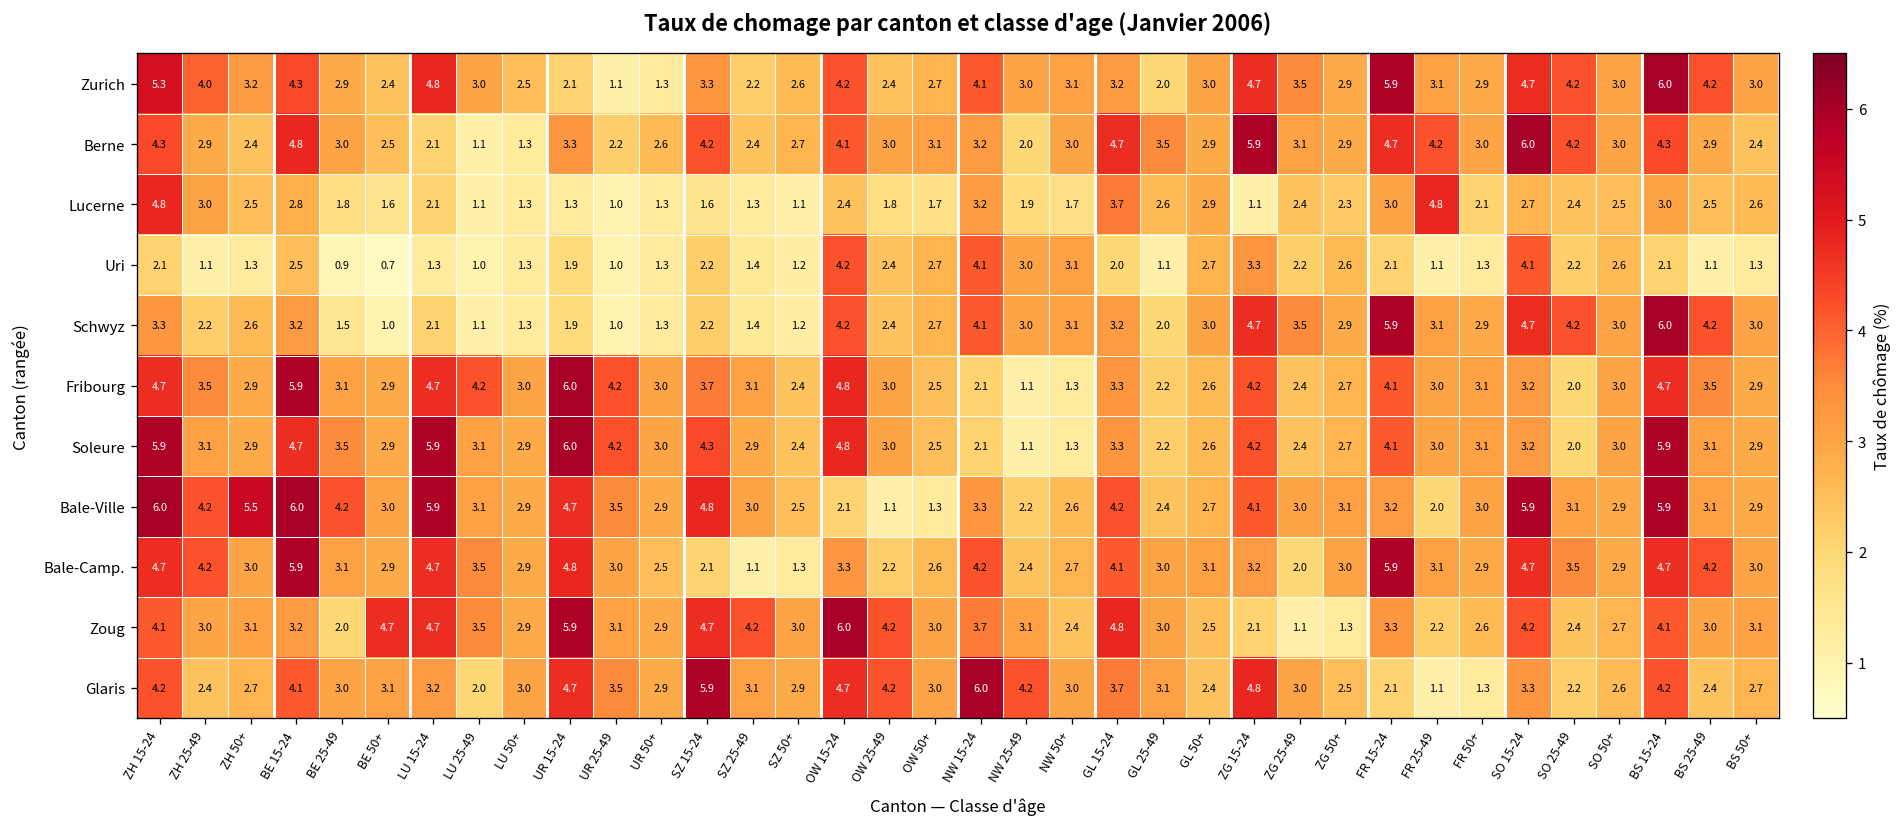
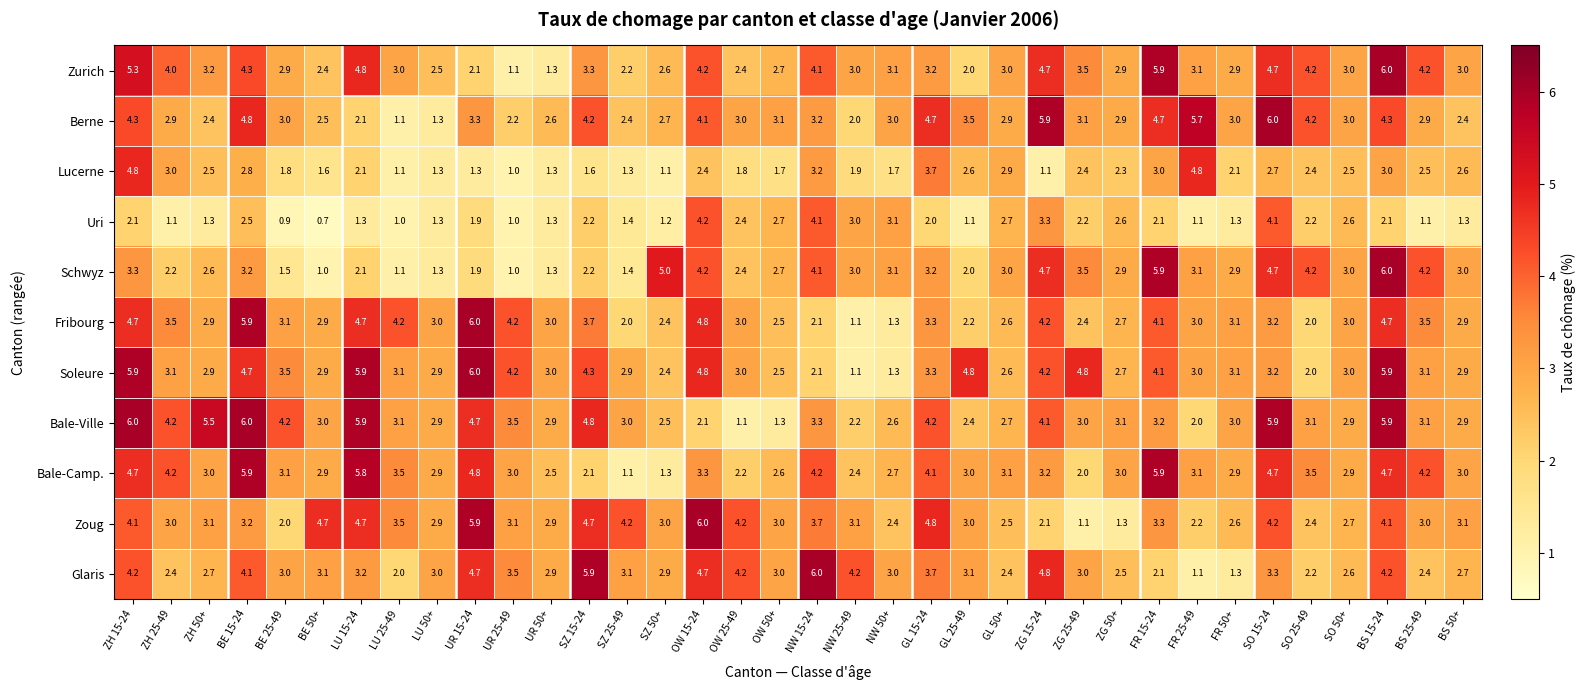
  {
    "Berne": {
      "ZH 15-24": 4.3,
      "ZH 25-49": 2.9,
      "ZH 50+": 2.4,
      "BE 15-24": 4.8,
      "BE 25-49": 3.0,
      "BE 50+": 2.5,
      "LU 15-24": 2.1,
      "LU 25-49": 1.1,
      "LU 50+": 1.3,
      "UR 15-24": 3.3,
      "UR 25-49": 2.2,
      "UR 50+": 2.6,
      "SZ 15-24": 4.2,
      "SZ 25-49": 2.4,
      "SZ 50+": 2.7,
      "OW 15-24": 4.1,
      "OW 25-49": 3.0,
      "OW 50+": 3.1,
      "NW 15-24": 3.2,
      "NW 25-49": 2.0,
      "NW 50+": 3.0,
      "GL 15-24": 4.7,
      "GL 25-49": 3.5,
      "GL 50+": 2.9,
      "ZG 15-24": 5.9,
      "ZG 25-49": 3.1,
      "ZG 50+": 2.9,
      "FR 15-24": 4.7,
-     "FR 25-49": 4.2,
+     "FR 25-49": 5.7,
      "FR 50+": 3.0,
      "SO 15-24": 6.0,
      "SO 25-49": 4.2,
      "SO 50+": 3.0,
      "BS 15-24": 4.3,
      "BS 25-49": 2.9,
      "BS 50+": 2.4
    },
    "Schwyz": {
      "ZH 15-24": 3.3,
      "ZH 25-49": 2.2,
      "ZH 50+": 2.6,
      "BE 15-24": 3.2,
      "BE 25-49": 1.5,
      "BE 50+": 1.0,
      "LU 15-24": 2.1,
      "LU 25-49": 1.1,
      "LU 50+": 1.3,
      "UR 15-24": 1.9,
      "UR 25-49": 1.0,
      "UR 50+": 1.3,
      "SZ 15-24": 2.2,
      "SZ 25-49": 1.4,
-     "SZ 50+": 1.2,
+     "SZ 50+": 5.0,
      "OW 15-24": 4.2,
      "OW 25-49": 2.4,
      "OW 50+": 2.7,
      "NW 15-24": 4.1,
      "NW 25-49": 3.0,
      "NW 50+": 3.1,
      "GL 15-24": 3.2,
      "GL 25-49": 2.0,
      "GL 50+": 3.0,
      "ZG 15-24": 4.7,
      "ZG 25-49": 3.5,
      "ZG 50+": 2.9,
      "FR 15-24": 5.9,
      "FR 25-49": 3.1,
      "FR 50+": 2.9,
      "SO 15-24": 4.7,
      "SO 25-49": 4.2,
      "SO 50+": 3.0,
      "BS 15-24": 6.0,
      "BS 25-49": 4.2,
      "BS 50+": 3.0
    },
    "Fribourg": {
      "ZH 15-24": 4.7,
      "ZH 25-49": 3.5,
      "ZH 50+": 2.9,
      "BE 15-24": 5.9,
      "BE 25-49": 3.1,
      "BE 50+": 2.9,
      "LU 15-24": 4.7,
      "LU 25-49": 4.2,
      "LU 50+": 3.0,
      "UR 15-24": 6.0,
      "UR 25-49": 4.2,
      "UR 50+": 3.0,
      "SZ 15-24": 3.7,
-     "SZ 25-49": 3.1,
+     "SZ 25-49": 2.0,
      "SZ 50+": 2.4,
      "OW 15-24": 4.8,
      "OW 25-49": 3.0,
      "OW 50+": 2.5,
      "NW 15-24": 2.1,
      "NW 25-49": 1.1,
      "NW 50+": 1.3,
      "GL 15-24": 3.3,
      "GL 25-49": 2.2,
      "GL 50+": 2.6,
      "ZG 15-24": 4.2,
      "ZG 25-49": 2.4,
      "ZG 50+": 2.7,
      "FR 15-24": 4.1,
      "FR 25-49": 3.0,
      "FR 50+": 3.1,
      "SO 15-24": 3.2,
      "SO 25-49": 2.0,
      "SO 50+": 3.0,
      "BS 15-24": 4.7,
      "BS 25-49": 3.5,
      "BS 50+": 2.9
    },
    "Soleure": {
      "ZH 15-24": 5.9,
      "ZH 25-49": 3.1,
      "ZH 50+": 2.9,
      "BE 15-24": 4.7,
      "BE 25-49": 3.5,
      "BE 50+": 2.9,
      "LU 15-24": 5.9,
      "LU 25-49": 3.1,
      "LU 50+": 2.9,
      "UR 15-24": 6.0,
      "UR 25-49": 4.2,
      "UR 50+": 3.0,
      "SZ 15-24": 4.3,
      "SZ 25-49": 2.9,
      "SZ 50+": 2.4,
      "OW 15-24": 4.8,
      "OW 25-49": 3.0,
      "OW 50+": 2.5,
      "NW 15-24": 2.1,
      "NW 25-49": 1.1,
      "NW 50+": 1.3,
      "GL 15-24": 3.3,
-     "GL 25-49": 2.2,
+     "GL 25-49": 4.8,
      "GL 50+": 2.6,
      "ZG 15-24": 4.2,
-     "ZG 25-49": 2.4,
+     "ZG 25-49": 4.8,
      "ZG 50+": 2.7,
      "FR 15-24": 4.1,
      "FR 25-49": 3.0,
      "FR 50+": 3.1,
      "SO 15-24": 3.2,
      "SO 25-49": 2.0,
      "SO 50+": 3.0,
      "BS 15-24": 5.9,
      "BS 25-49": 3.1,
      "BS 50+": 2.9
    },
    "Bale-Camp.": {
      "ZH 15-24": 4.7,
      "ZH 25-49": 4.2,
      "ZH 50+": 3.0,
      "BE 15-24": 5.9,
      "BE 25-49": 3.1,
      "BE 50+": 2.9,
-     "LU 15-24": 4.7,
+     "LU 15-24": 5.8,
      "LU 25-49": 3.5,
      "LU 50+": 2.9,
      "UR 15-24": 4.8,
      "UR 25-49": 3.0,
      "UR 50+": 2.5,
      "SZ 15-24": 2.1,
      "SZ 25-49": 1.1,
      "SZ 50+": 1.3,
      "OW 15-24": 3.3,
      "OW 25-49": 2.2,
      "OW 50+": 2.6,
      "NW 15-24": 4.2,
      "NW 25-49": 2.4,
      "NW 50+": 2.7,
      "GL 15-24": 4.1,
      "GL 25-49": 3.0,
      "GL 50+": 3.1,
      "ZG 15-24": 3.2,
      "ZG 25-49": 2.0,
      "ZG 50+": 3.0,
      "FR 15-24": 5.9,
      "FR 25-49": 3.1,
      "FR 50+": 2.9,
      "SO 15-24": 4.7,
      "SO 25-49": 3.5,
      "SO 50+": 2.9,
      "BS 15-24": 4.7,
      "BS 25-49": 4.2,
      "BS 50+": 3.0
    }
  }
